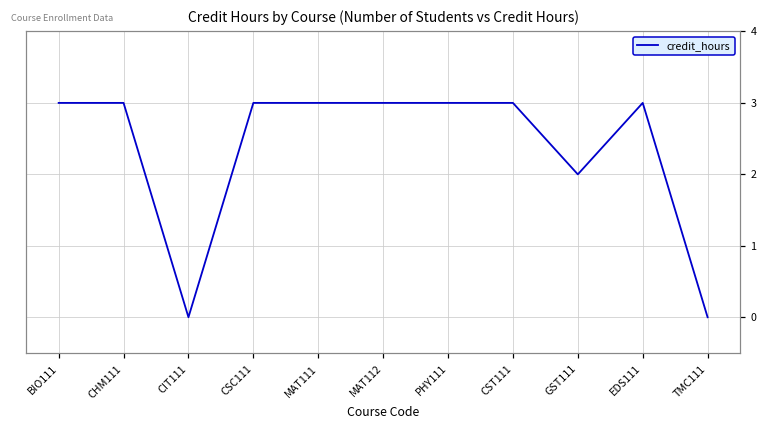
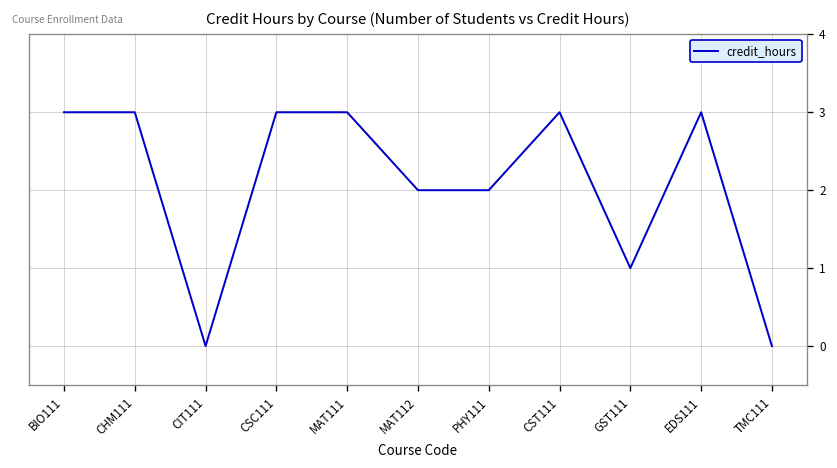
  {
    "BIO111": 3,
    "CHM111": 3,
    "CIT111": 0,
    "CSC111": 3,
    "MAT111": 3,
-   "MAT112": 3,
-   "PHY111": 3,
+   "MAT112": 2,
+   "PHY111": 2,
    "CST111": 3,
-   "GST111": 2,
+   "GST111": 1,
    "EDS111": 3,
    "TMC111": 0
  }
